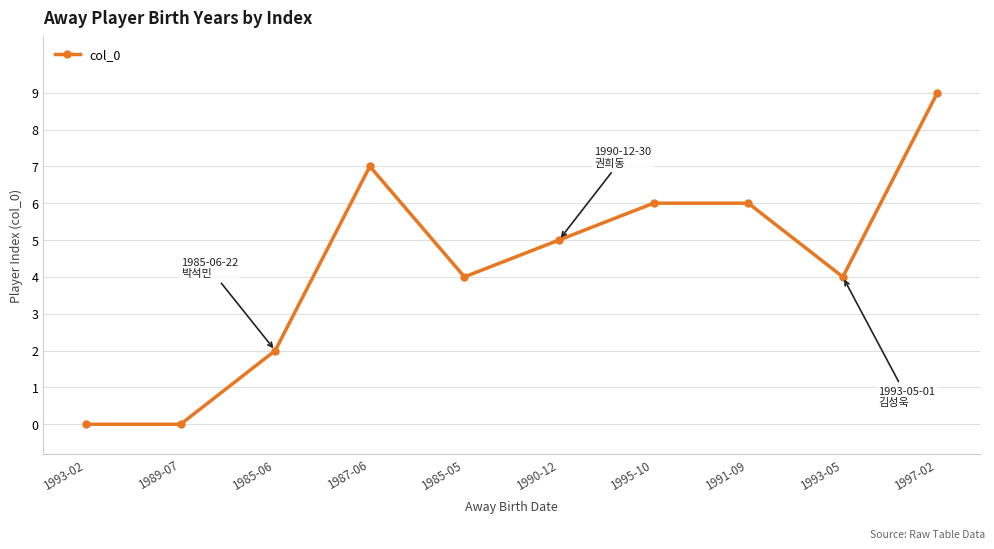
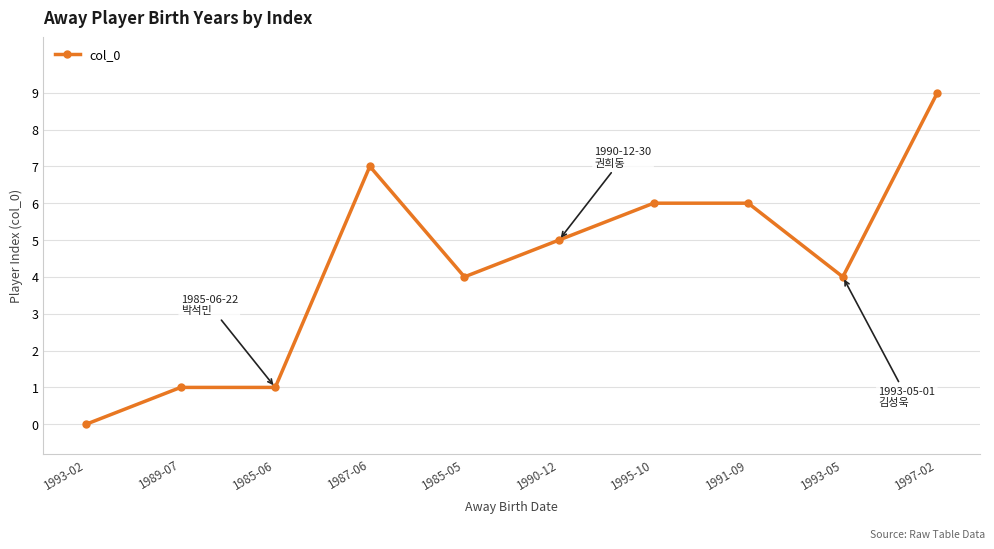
  {
    "1993-02": 0,
-   "1989-07": 0,
-   "1985-06": 2,
+   "1989-07": 1,
+   "1985-06": 1,
    "1987-06": 7,
    "1985-05": 4,
    "1990-12": 5,
    "1991-09": 6,
    "1997-02": 9
  }
